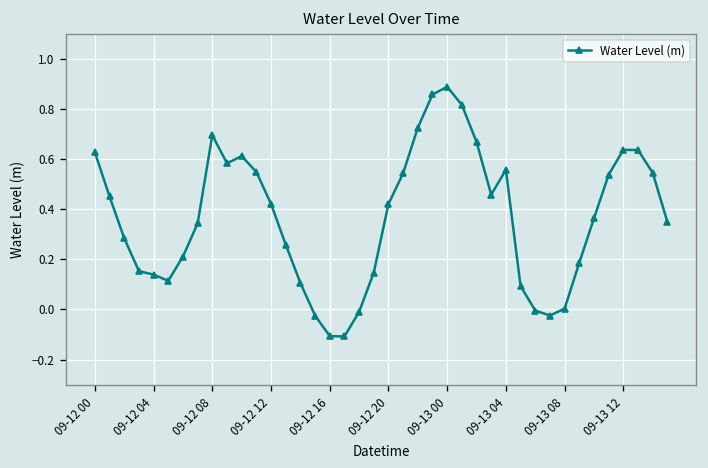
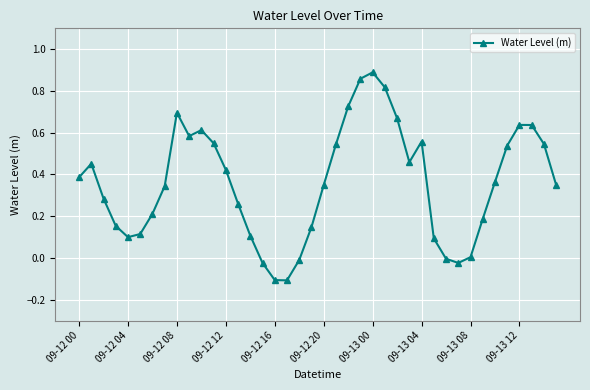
  {
-   "09-12 00": 0.63,
-   "09-12 04": 0.14,
+   "09-12 00": 0.39,
+   "09-12 04": 0.10,
    "09-12 08": 0.70,
    "09-12 12": 0.42,
    "09-12 16": -0.11,
-   "09-12 20": 0.42,
+   "09-12 20": 0.35,
    "09-13 00": 0.89,
    "09-13 04": 0.56,
    "09-13 08": 0.00,
    "09-13 12": 0.64
  }
